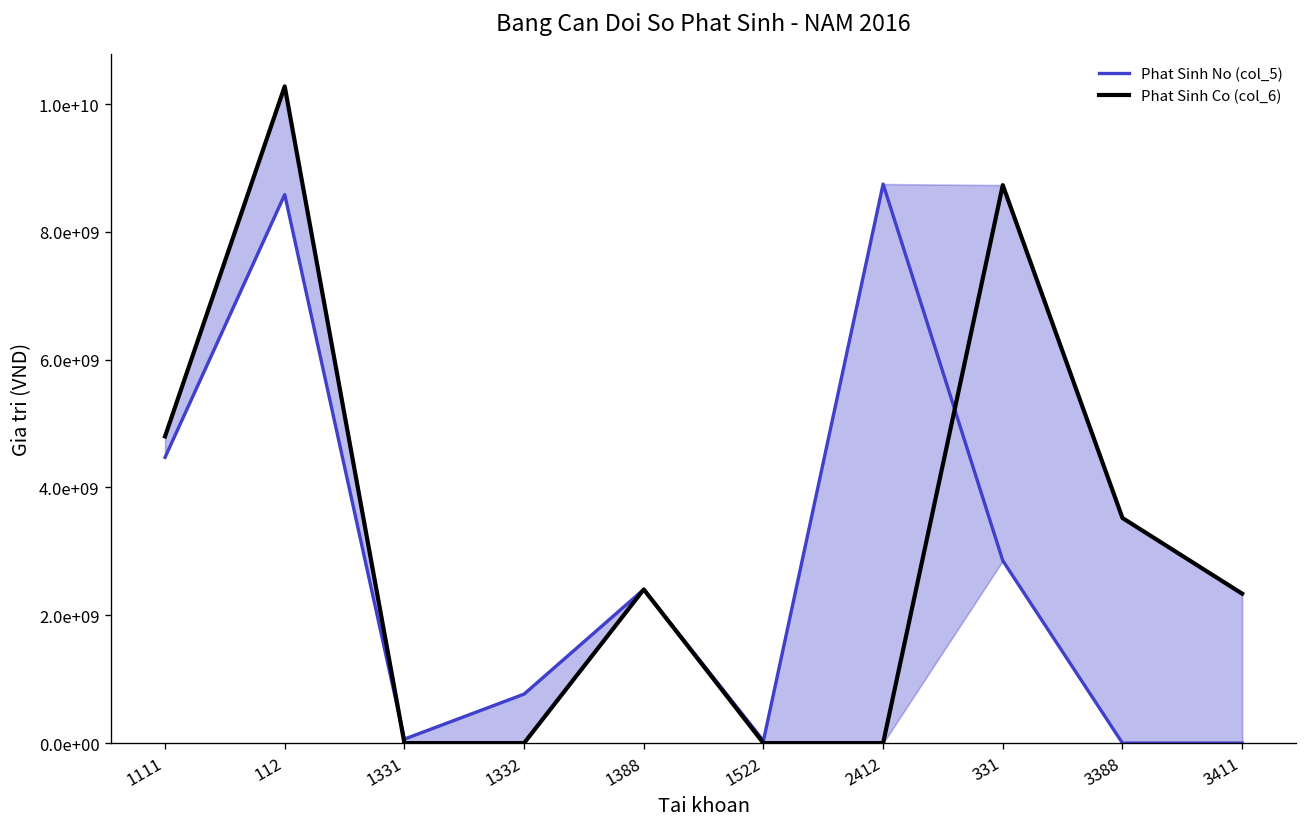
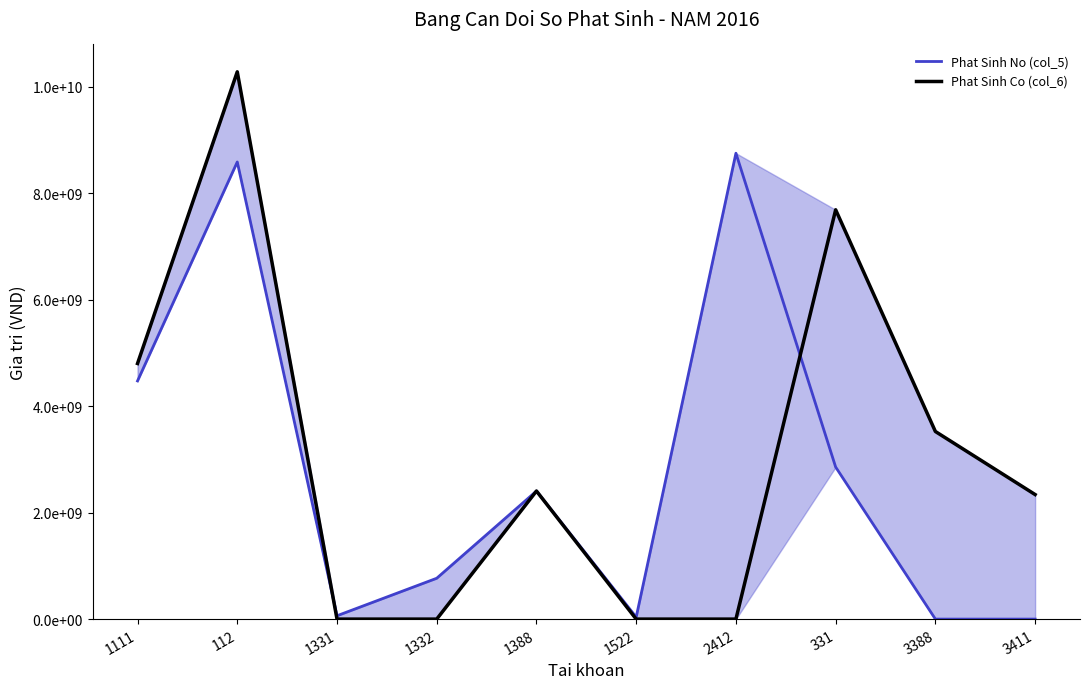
  {
    "Phat Sinh Co (col_6)": {
      "1331": 0,
      "1332": 0,
      "2412": 0,
-     "331": 8700000000
+     "331": 7700000000
    }
  }
